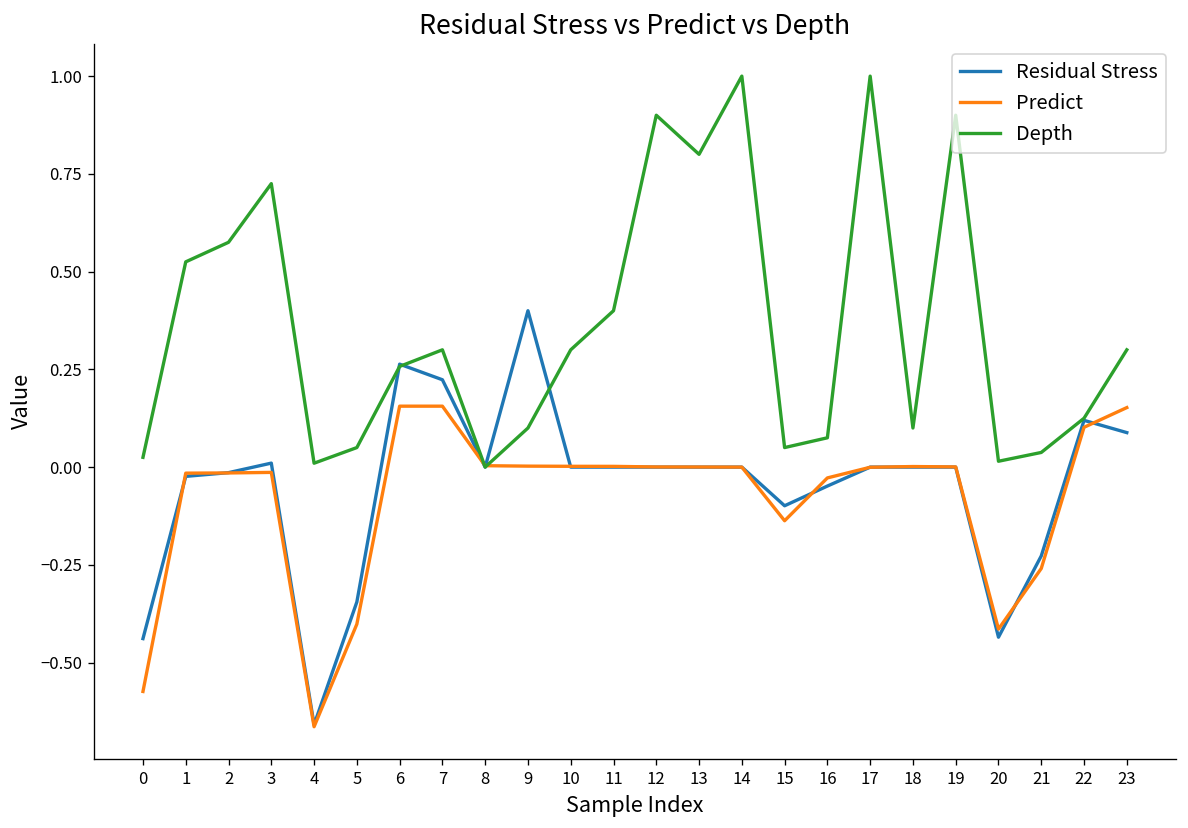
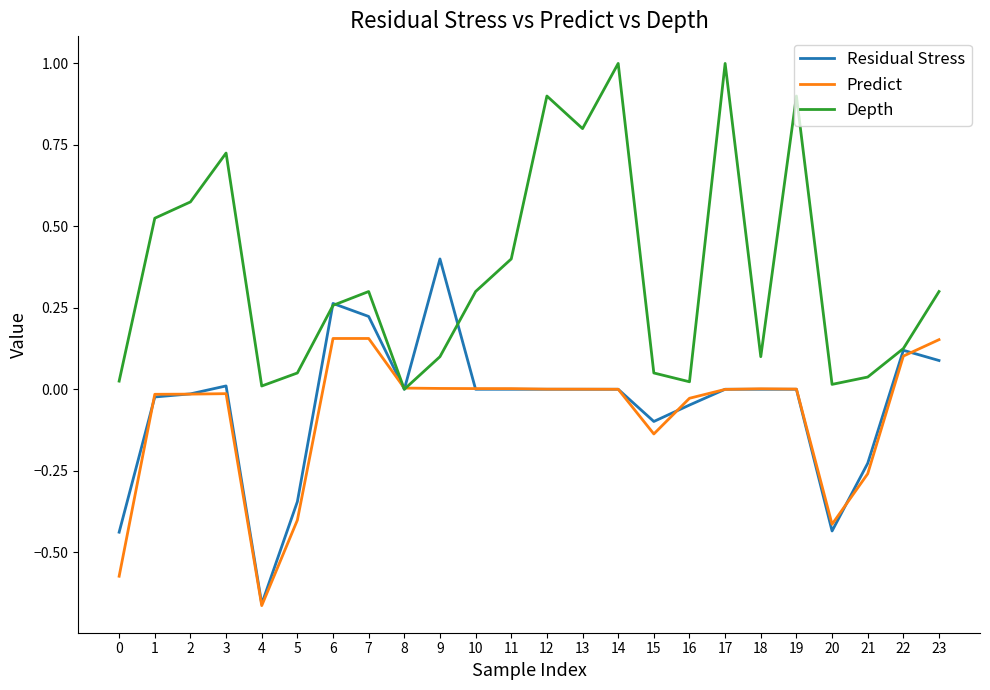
  {
    "Residual Stress": {
      "0": -0.44,
      "1": -0.02,
      "3": 0.01,
      "5": -0.34,
      "7": 0.22,
      "9": 0.40,
      "15": -0.10,
      "16": -0.05,
      "20": -0.43,
      "21": -0.23,
      "23": 0.09
    },
    "Predict": {
      "0": -0.57,
      "1": -0.02,
      "3": -0.01,
      "5": -0.40,
      "6": 0.16,
      "7": 0.16,
      "9": 0.00,
      "15": -0.14,
      "16": -0.03,
      "20": -0.41,
      "21": -0.26,
      "22": 0.10,
      "23": 0.15
    },
    "Depth": {
      "0": 0.03,
      "1": 0.53,
      "2": 0.58,
      "3": 0.73,
      "4": 0.01,
      "5": 0.05,
      "7": 0.30,
      "9": 0.10,
      "10": 0.30,
      "11": 0.40,
      "12": 0.90,
      "13": 0.80,
      "14": 1.00,
      "15": 0.05,
-     "16": 0.08,
+     "16": 0.02,
      "17": 1.00,
      "18": 0.10,
      "20": 0.02,
      "21": 0.04,
      "23": 0.30
    }
  }
